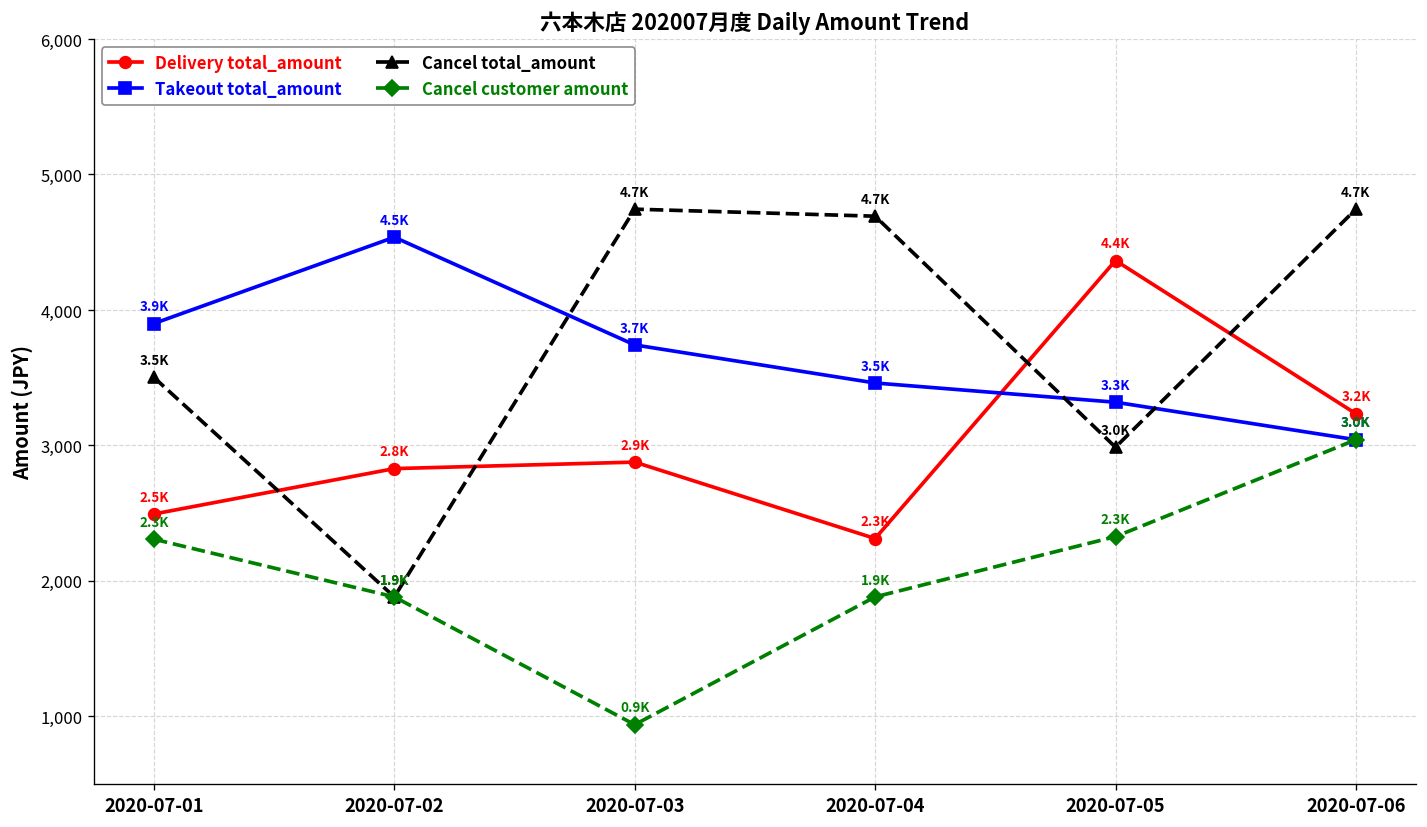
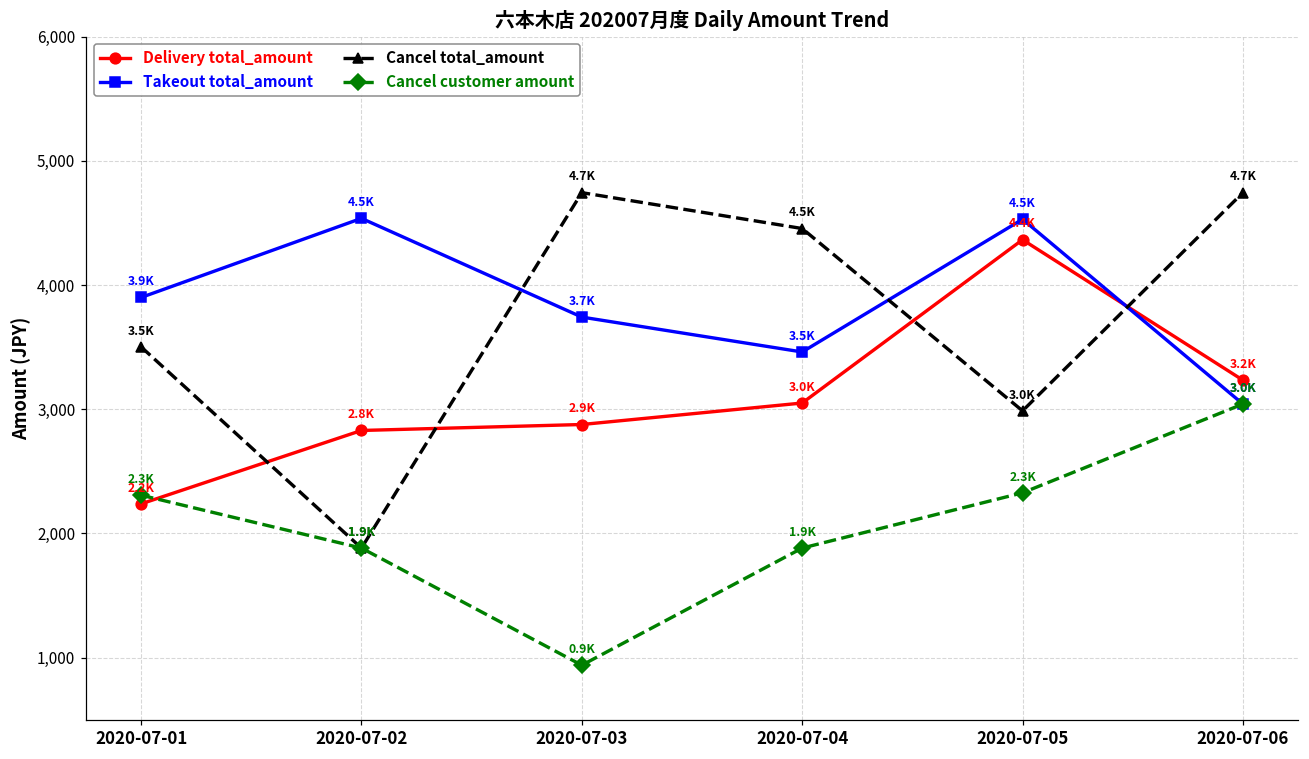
  {
    "Delivery total_amount": {
-     "2020-07-01": "2.5K",
+     "2020-07-01": "2.2K",
      "2020-07-02": "2.8K",
      "2020-07-03": "2.9K",
-     "2020-07-04": "2.3K",
+     "2020-07-04": "3.0K",
      "2020-07-06": "3.2K"
    },
    "Takeout total_amount": {
      "2020-07-01": "3.9K",
      "2020-07-02": "4.5K",
      "2020-07-03": "3.7K",
      "2020-07-04": "3.5K",
-     "2020-07-05": "3.3K"
+     "2020-07-05": "4.5K"
    },
    "Cancel total_amount": {
      "2020-07-01": "3.5K",
      "2020-07-03": "4.7K",
-     "2020-07-04": "4.7K",
+     "2020-07-04": "4.5K",
      "2020-07-05": "3.0K",
      "2020-07-06": "4.7K"
    },
    "Cancel customer amount": {
      "2020-07-03": "0.9K",
      "2020-07-04": "1.9K",
      "2020-07-05": "2.3K"
    }
  }
